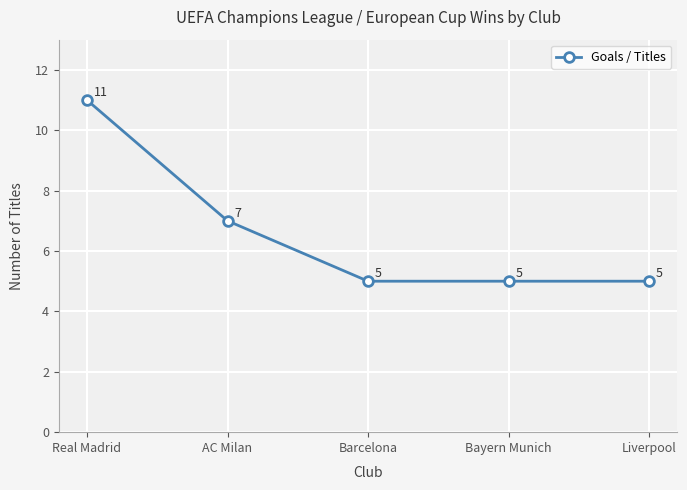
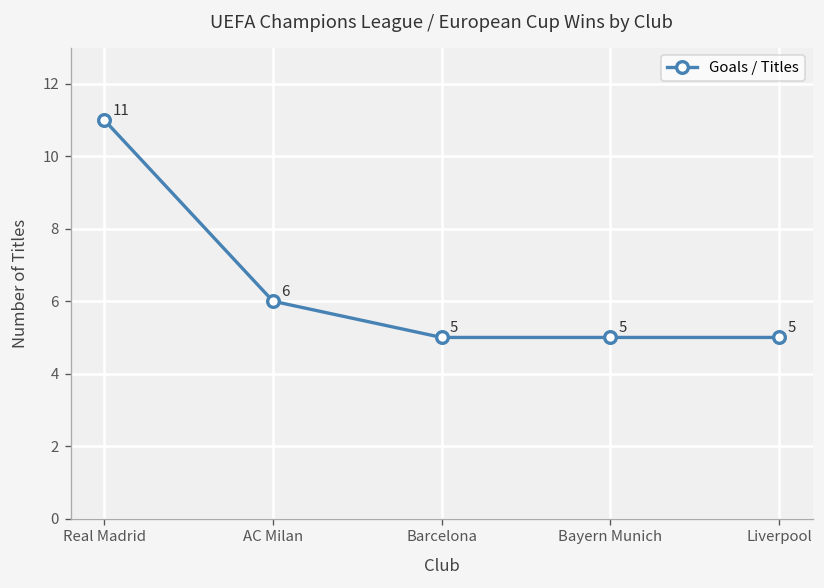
  {
    "Real Madrid": 11,
-   "AC Milan": 7,
+   "AC Milan": 6,
    "Barcelona": 5,
    "Bayern Munich": 5,
    "Liverpool": 5
  }
